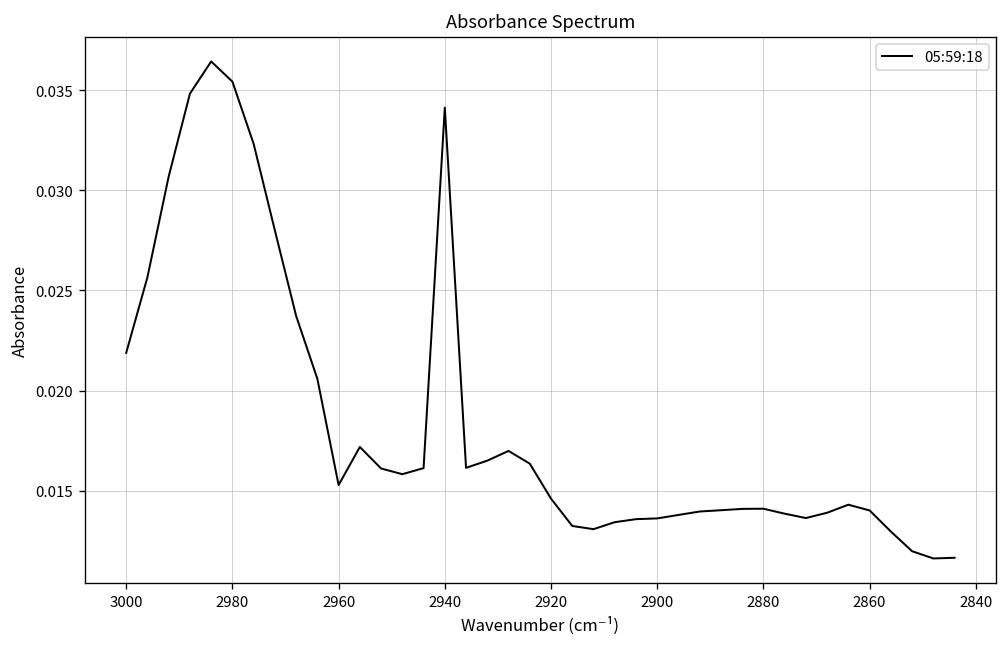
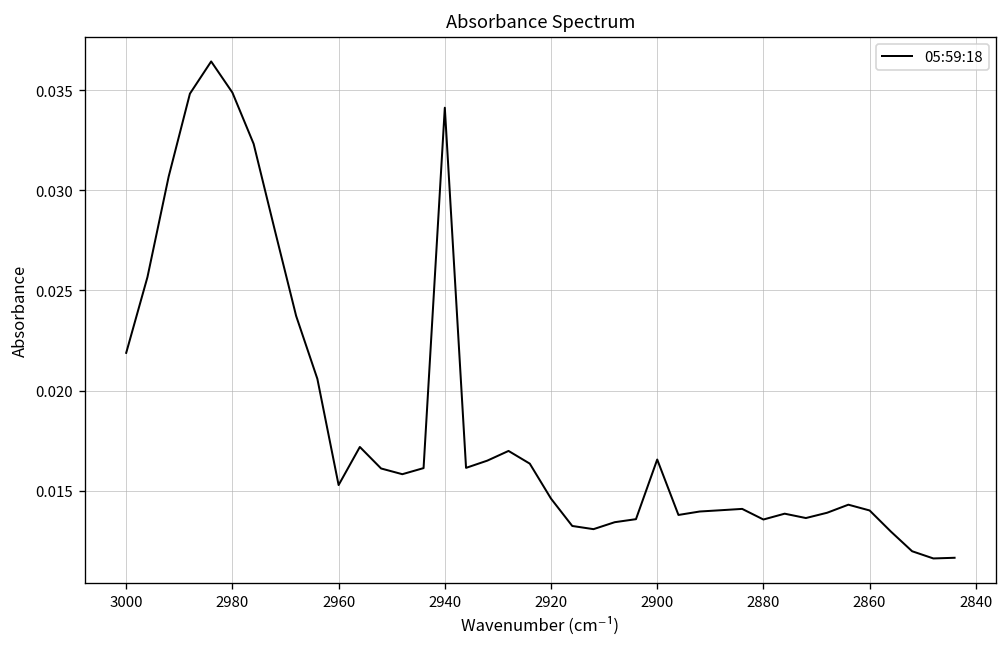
  {
    "3000": 0.0219,
-   "2980": 0.0354,
+   "2980": 0.0349,
    "2960": 0.0153,
    "2940": 0.0341,
    "2920": 0.0146,
-   "2900": 0.0136,
-   "2880": 0.0141,
+   "2900": 0.0166,
+   "2880": 0.0136,
    "2860": 0.0140
  }
